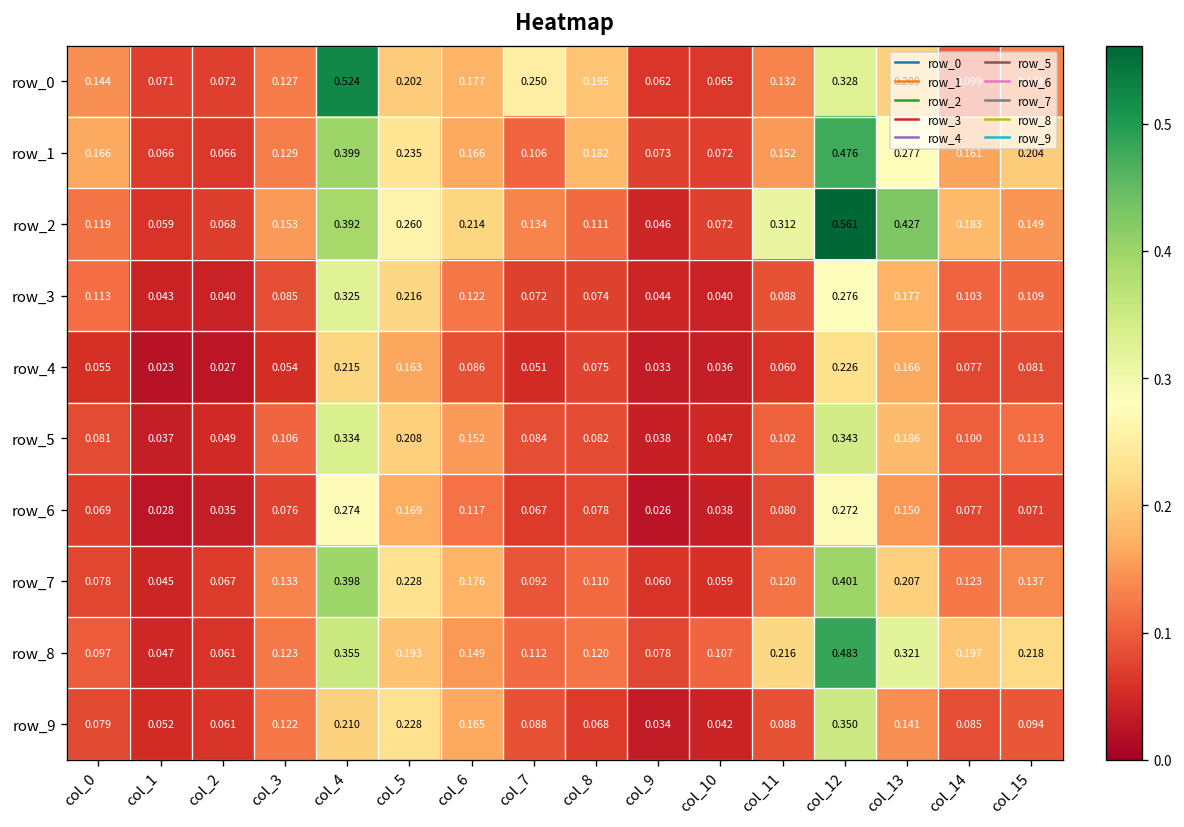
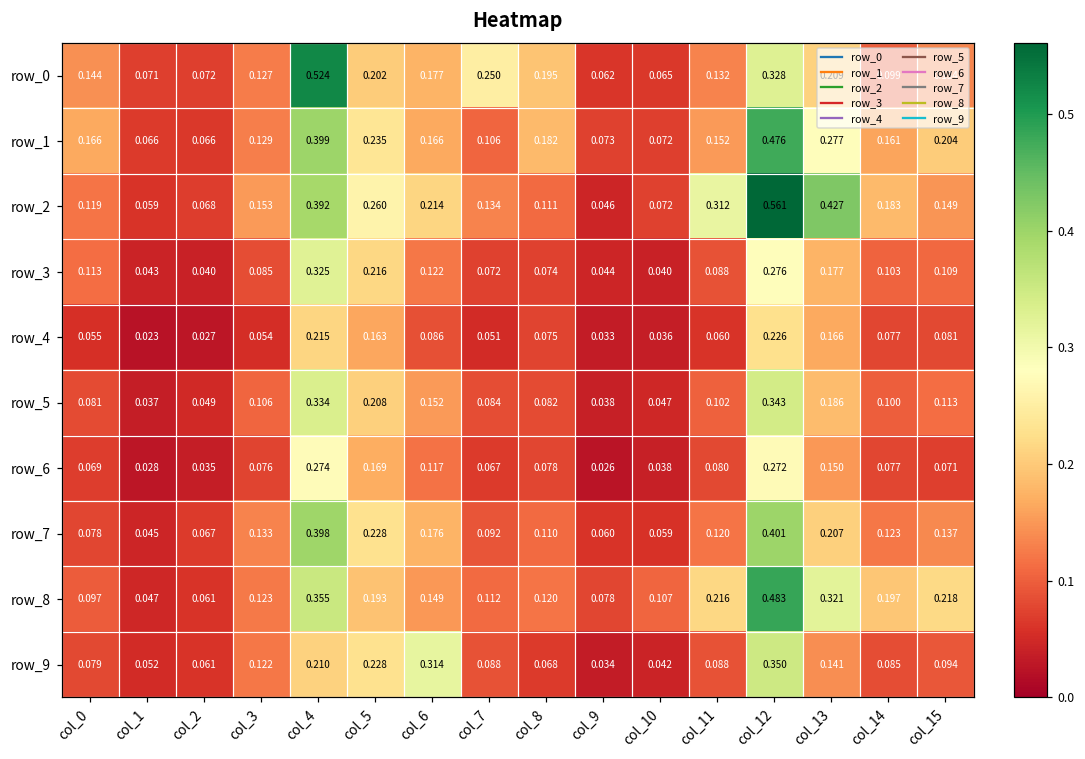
  {
    "row_0": {
      "col_0": 0.144,
      "col_1": 0.071,
      "col_2": 0.072,
      "col_3": 0.127,
      "col_4": 0.524,
      "col_5": 0.202,
      "col_6": 0.177,
      "col_7": 0.250,
      "col_8": 0.195,
      "col_9": 0.062,
      "col_10": 0.065,
      "col_11": 0.132,
      "col_12": 0.328
    },
    "row_1": {
      "col_0": 0.166,
      "col_1": 0.066,
      "col_2": 0.066,
      "col_3": 0.129,
      "col_4": 0.399,
      "col_5": 0.235,
      "col_6": 0.166,
      "col_7": 0.106,
      "col_8": 0.182,
      "col_9": 0.073,
      "col_10": 0.072,
      "col_11": 0.152,
      "col_12": 0.476,
      "col_13": 0.277,
      "col_14": 0.161,
      "col_15": 0.204
    },
    "row_2": {
      "col_0": 0.119,
      "col_1": 0.059,
      "col_2": 0.068,
      "col_3": 0.153,
      "col_4": 0.392,
      "col_5": 0.260,
      "col_6": 0.214,
      "col_7": 0.134,
      "col_8": 0.111,
      "col_9": 0.046,
      "col_10": 0.072,
      "col_11": 0.312,
      "col_12": 0.561,
      "col_13": 0.427,
      "col_14": 0.183,
      "col_15": 0.149
    },
    "row_3": {
      "col_0": 0.113,
      "col_1": 0.043,
      "col_2": 0.040,
      "col_3": 0.085,
      "col_4": 0.325,
      "col_5": 0.216,
      "col_6": 0.122,
      "col_7": 0.072,
      "col_8": 0.074,
      "col_9": 0.044,
      "col_10": 0.040,
      "col_11": 0.088,
      "col_12": 0.276,
      "col_13": 0.177,
      "col_14": 0.103,
      "col_15": 0.109
    },
    "row_4": {
      "col_0": 0.055,
      "col_1": 0.023,
      "col_2": 0.027,
      "col_3": 0.054,
      "col_4": 0.215,
      "col_5": 0.163,
      "col_6": 0.086,
      "col_7": 0.051,
      "col_8": 0.075,
      "col_9": 0.033,
      "col_10": 0.036,
      "col_11": 0.060,
      "col_12": 0.226,
      "col_13": 0.166,
      "col_14": 0.077,
      "col_15": 0.081
    },
    "row_5": {
      "col_0": 0.081,
      "col_1": 0.037,
      "col_2": 0.049,
      "col_3": 0.106,
      "col_4": 0.334,
      "col_5": 0.208,
      "col_6": 0.152,
      "col_7": 0.084,
      "col_8": 0.082,
      "col_9": 0.038,
      "col_10": 0.047,
      "col_11": 0.102,
      "col_12": 0.343,
      "col_13": 0.186,
      "col_14": 0.100,
      "col_15": 0.113
    },
    "row_6": {
      "col_0": 0.069,
      "col_1": 0.028,
      "col_2": 0.035,
      "col_3": 0.076,
      "col_4": 0.274,
      "col_5": 0.169,
      "col_6": 0.117,
      "col_7": 0.067,
      "col_8": 0.078,
      "col_9": 0.026,
      "col_10": 0.038,
      "col_11": 0.080,
      "col_12": 0.272,
      "col_13": 0.150,
      "col_14": 0.077,
      "col_15": 0.071
    },
    "row_7": {
      "col_0": 0.078,
      "col_1": 0.045,
      "col_2": 0.067,
      "col_3": 0.133,
      "col_4": 0.398,
      "col_5": 0.228,
      "col_6": 0.176,
      "col_7": 0.092,
      "col_8": 0.110,
      "col_9": 0.060,
      "col_10": 0.059,
      "col_11": 0.120,
      "col_12": 0.401,
      "col_13": 0.207,
      "col_14": 0.123,
      "col_15": 0.137
    },
    "row_8": {
      "col_0": 0.097,
      "col_1": 0.047,
      "col_2": 0.061,
      "col_3": 0.123,
      "col_4": 0.355,
      "col_5": 0.193,
      "col_6": 0.149,
      "col_7": 0.112,
      "col_8": 0.120,
      "col_9": 0.078,
      "col_10": 0.107,
      "col_11": 0.216,
      "col_12": 0.483,
      "col_13": 0.321,
      "col_14": 0.197,
      "col_15": 0.218
    },
    "row_9": {
      "col_0": 0.079,
      "col_1": 0.052,
      "col_2": 0.061,
      "col_3": 0.122,
      "col_4": 0.210,
      "col_5": 0.228,
-     "col_6": 0.165,
+     "col_6": 0.314,
      "col_7": 0.088,
      "col_8": 0.068,
      "col_9": 0.034,
      "col_10": 0.042,
      "col_11": 0.088,
      "col_12": 0.350,
      "col_13": 0.141,
      "col_14": 0.085,
      "col_15": 0.094
    }
  }
